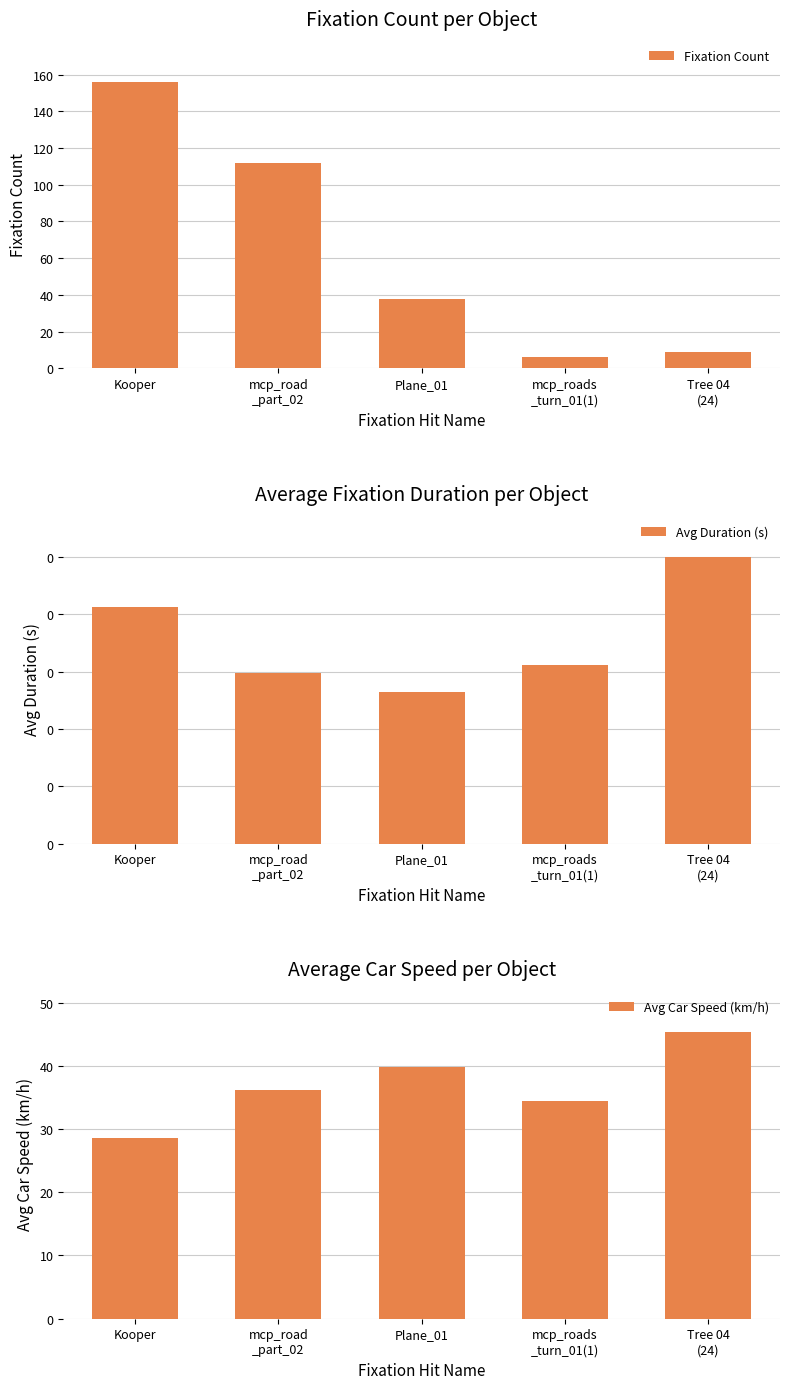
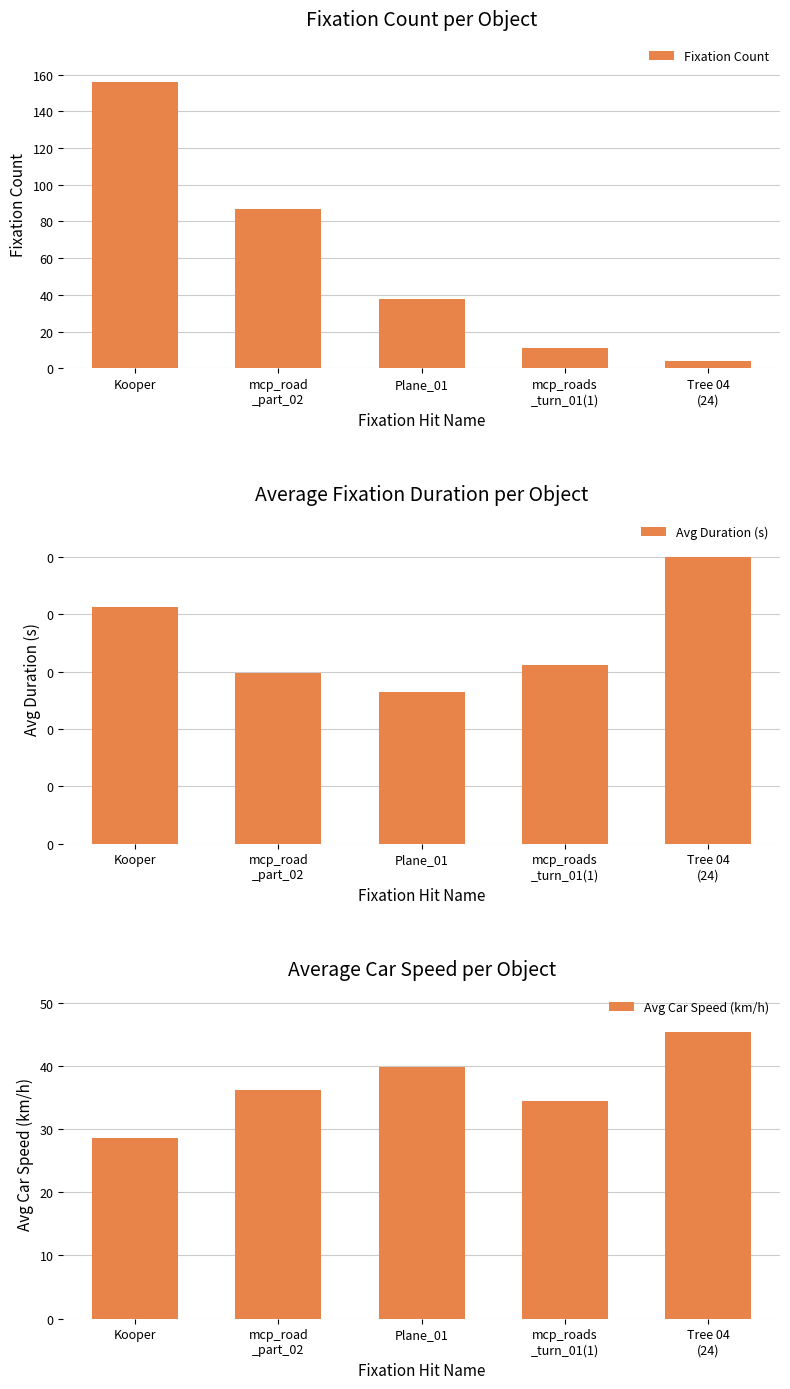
  {
    "Fixation Count per Object": {
      "Kooper": 156,
-     "mcp_road _part_02": 112,
+     "mcp_road _part_02": 87,
      "Plane_01": 38,
-     "mcp_roads _turn_01(1)": 6,
-     "Tree 04 (24)": 9
+     "mcp_roads _turn_01(1)": 11,
+     "Tree 04 (24)": 4
    },
    "Average Car Speed per Object": {
      "Kooper": 29,
      "mcp_road _part_02": 36,
      "Plane_01": 40,
      "mcp_roads _turn_01(1)": 34,
      "Tree 04 (24)": 45
    }
  }
